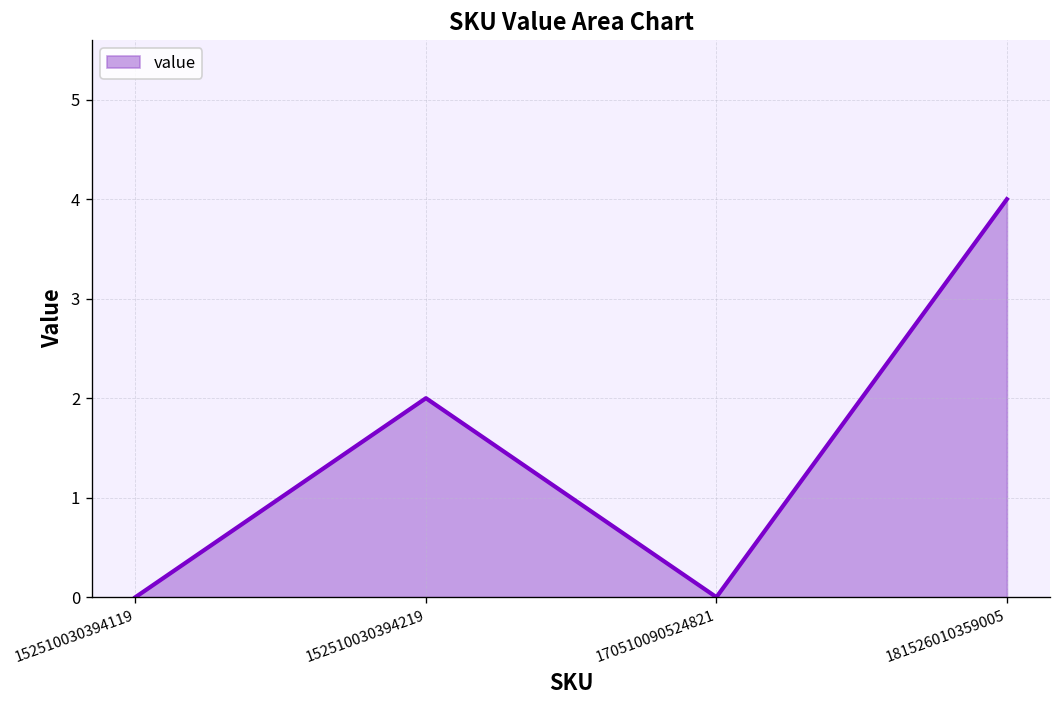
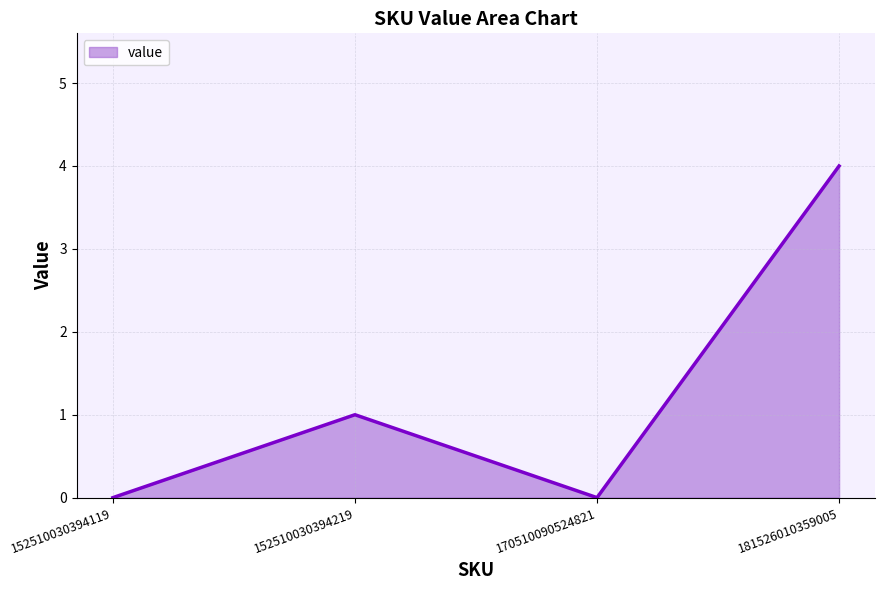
  {
    "152510030394119": 0,
-   "152510030394219": 2,
+   "152510030394219": 1,
    "170510090524821": 0,
    "181526010359005": 4
  }
